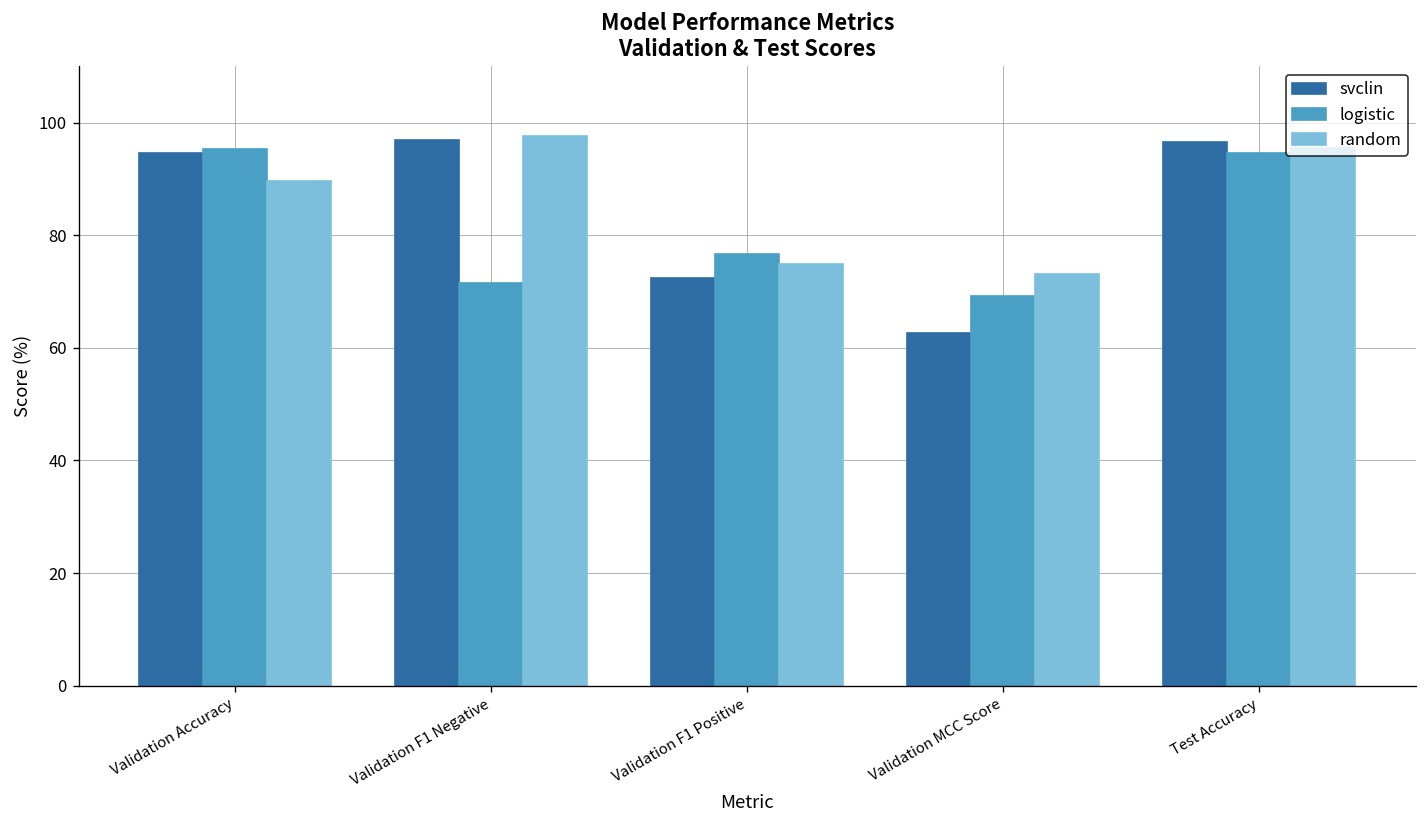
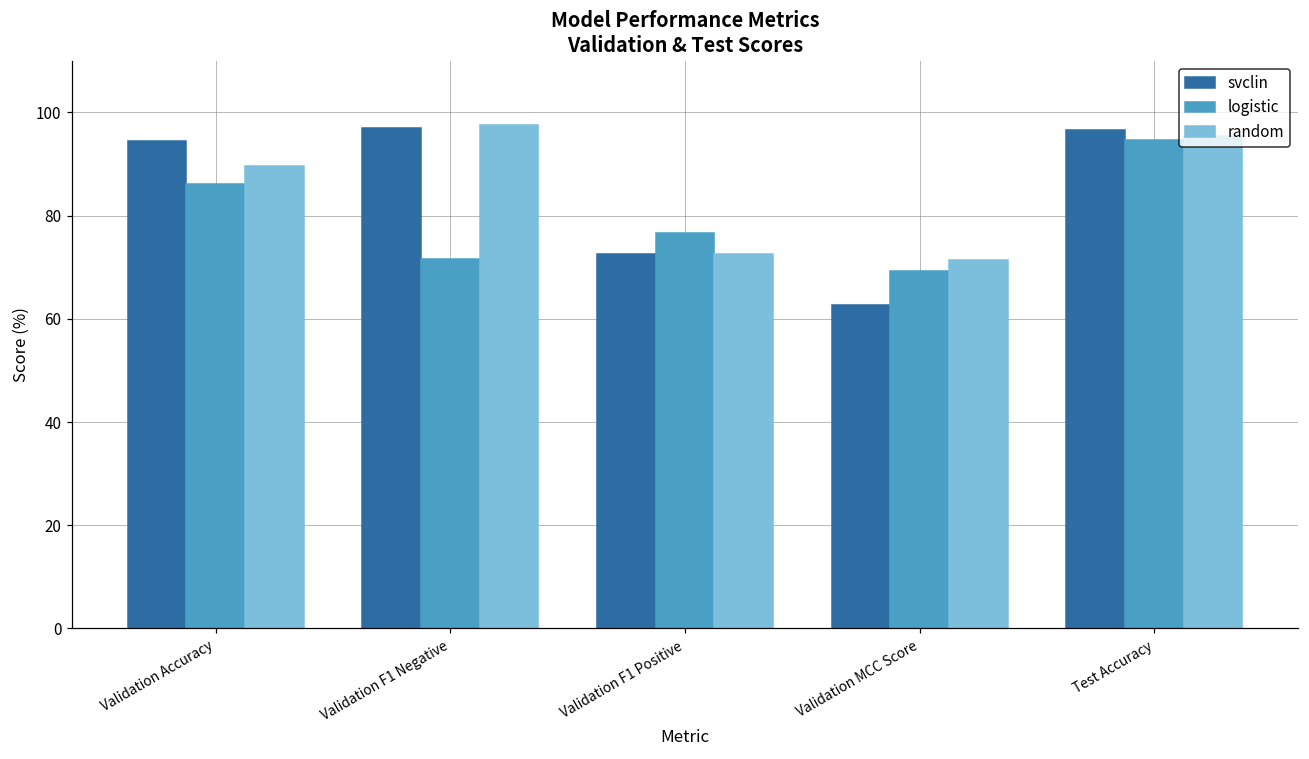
  {
    "svclin": {
      "Validation Accuracy": 95,
      "Validation F1 Negative": 97,
      "Validation F1 Positive": 72,
      "Validation MCC Score": 63,
      "Test Accuracy": 97
    },
    "logistic": {
-     "Validation Accuracy": 95,
+     "Validation Accuracy": 86,
      "Validation F1 Negative": 72,
      "Validation F1 Positive": 77,
      "Validation MCC Score": 69,
      "Test Accuracy": 95
    },
    "random": {
      "Validation Accuracy": 90,
      "Validation F1 Negative": 98,
-     "Validation F1 Positive": 75,
-     "Validation MCC Score": 73
+     "Validation F1 Positive": 73,
+     "Validation MCC Score": 71
    }
  }
